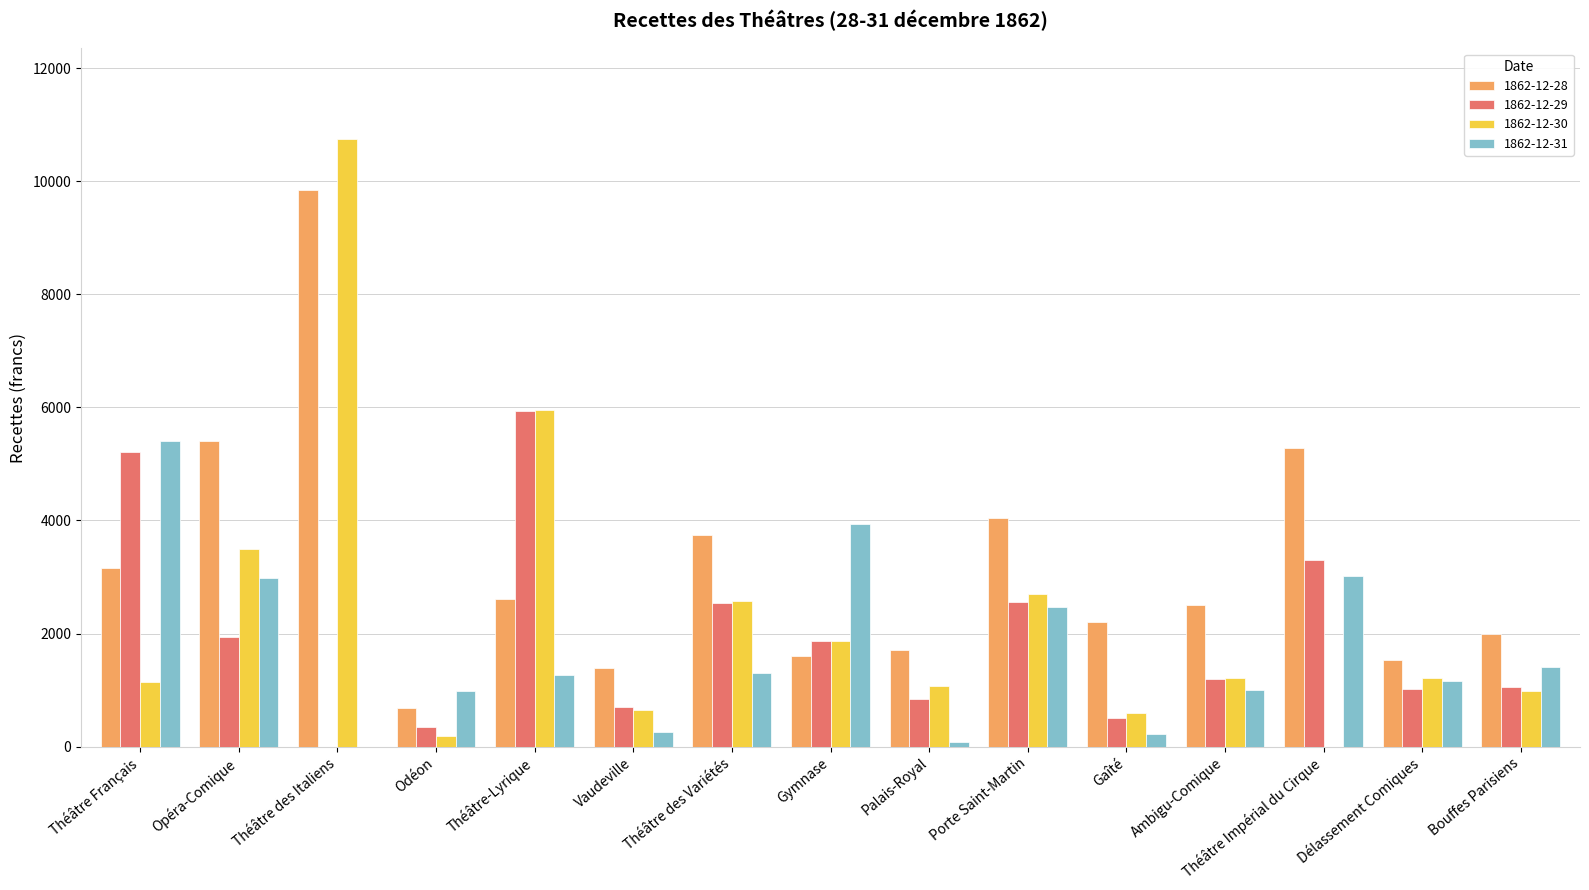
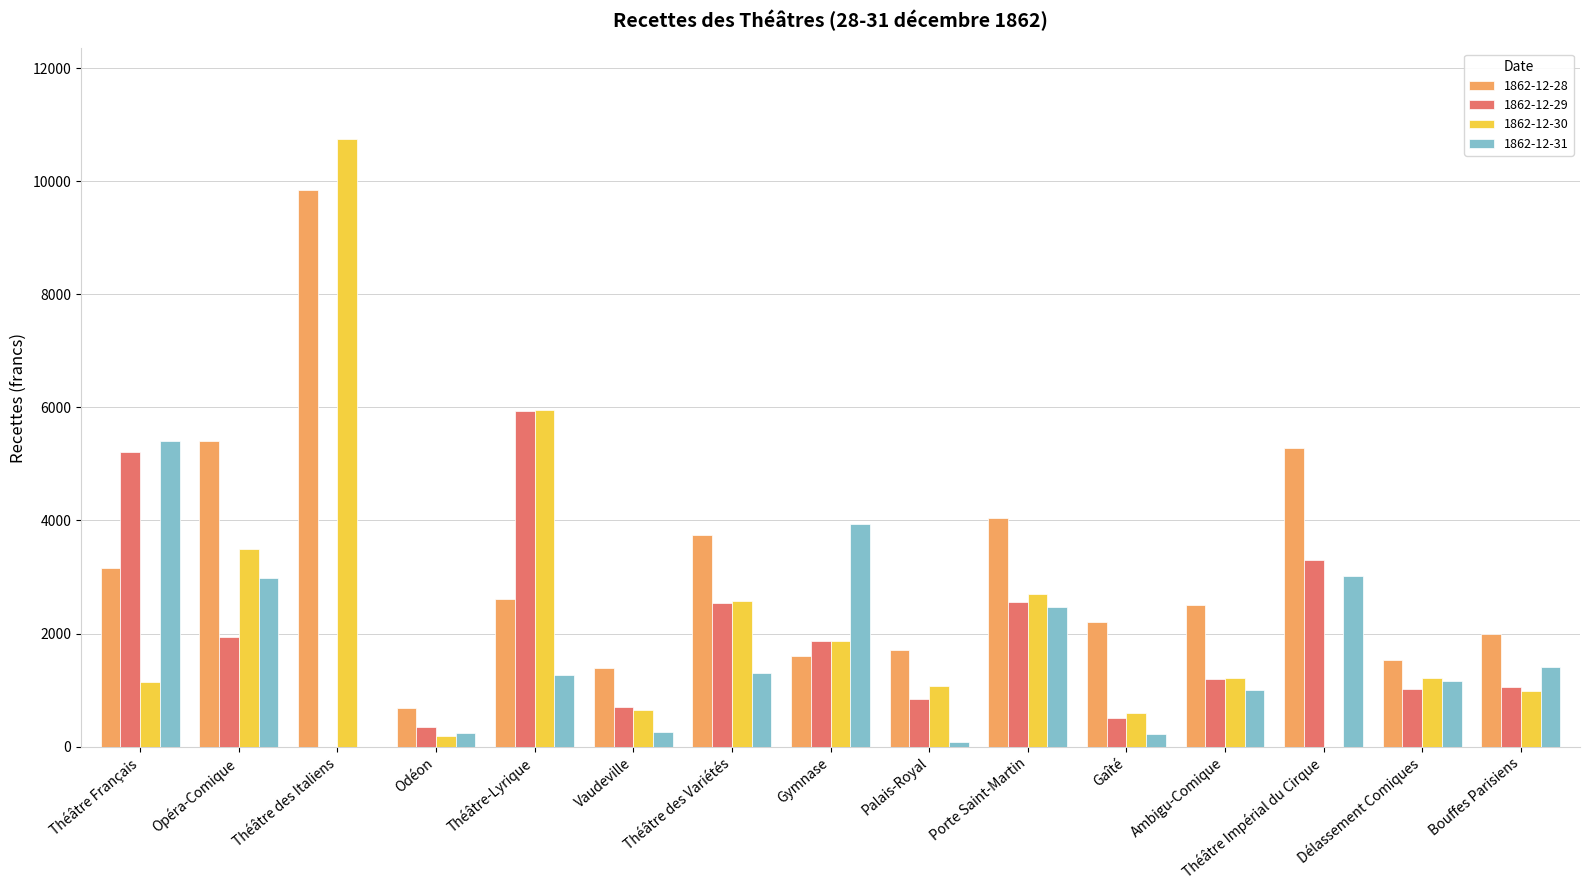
  {
    "1862-12-31": {
      "Théâtre Français": 5400,
      "Opéra-Comique": 3000,
      "Théâtre des Italiens": 0,
-     "Odéon": 1000,
+     "Odéon": 200,
      "Théâtre-Lyrique": 1300,
      "Vaudeville": 300,
      "Théâtre des Variétés": 1300,
      "Gymnase": 3900,
      "Palais-Royal": 100,
      "Porte Saint-Martin": 2500,
      "Gaîté": 200,
      "Ambigu-Comique": 1000,
      "Théâtre Impérial du Cirque": 3000,
      "Délassement Comiques": 1200,
      "Bouffes Parisiens": 1400
    }
  }
